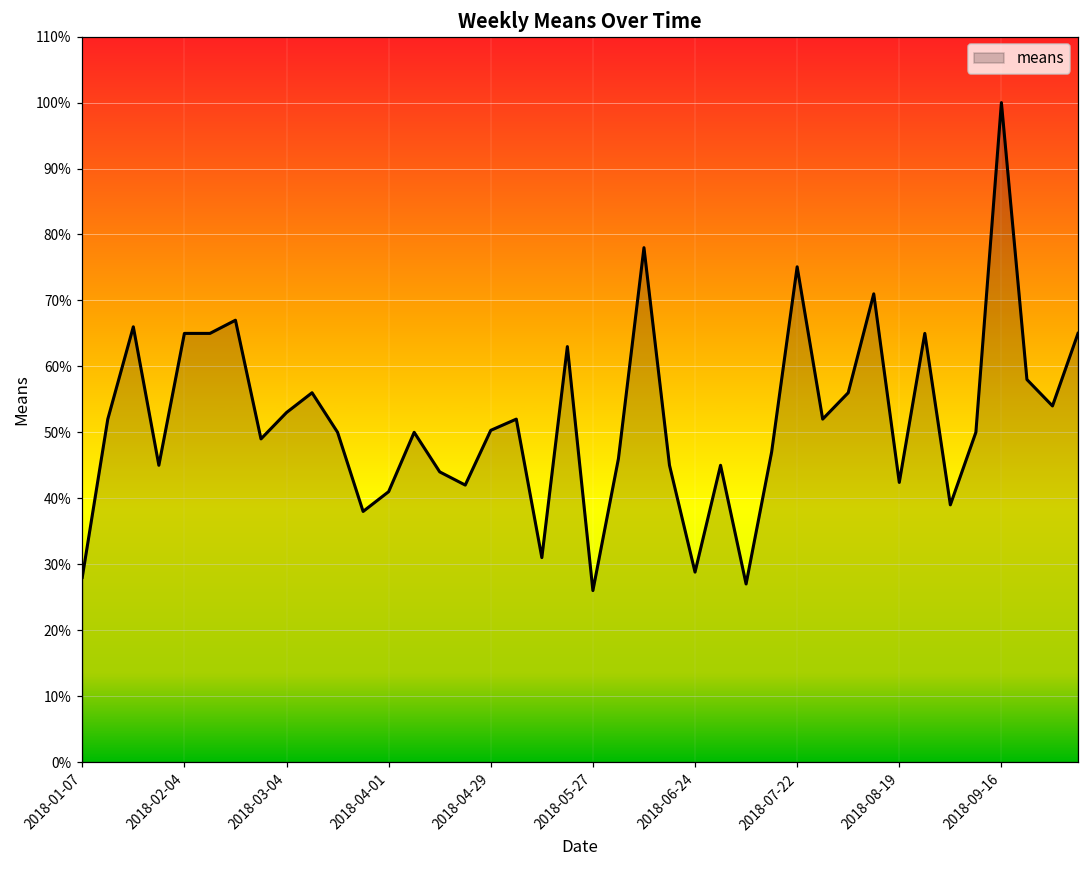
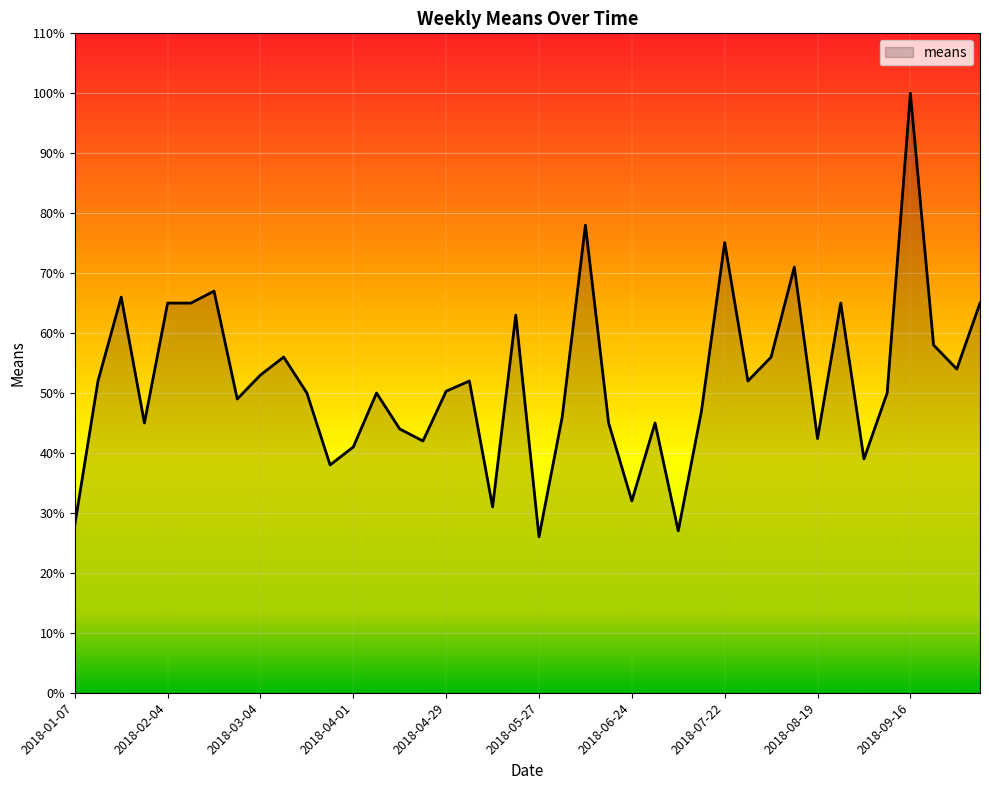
  {
    "2018-01-07": "28%",
    "2018-02-04": "65%",
    "2018-03-04": "53%",
    "2018-04-01": "41%",
    "2018-04-29": "50%",
    "2018-05-27": "26%",
-   "2018-06-24": "29%",
+   "2018-06-24": "32%",
    "2018-07-22": "75%",
    "2018-08-19": "42%",
    "2018-09-16": "100%"
  }
